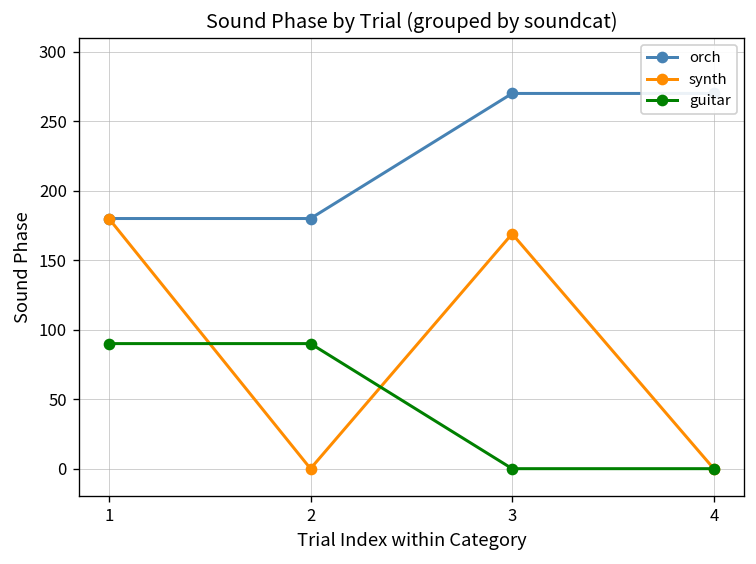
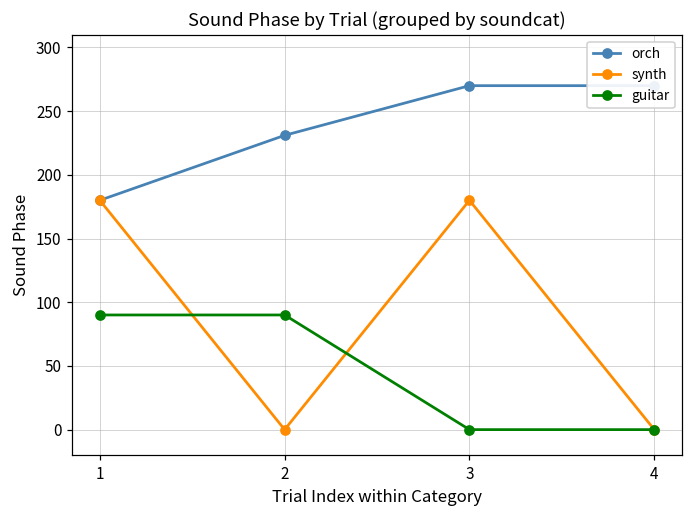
  {
    "orch": {
-     "2": 180,
+     "2": 231,
      "3": 270
    },
    "synth": {
      "2": 0,
-     "3": 169
+     "3": 180
    },
    "guitar": {
      "1": 90,
      "2": 90,
      "3": 0
    }
  }
